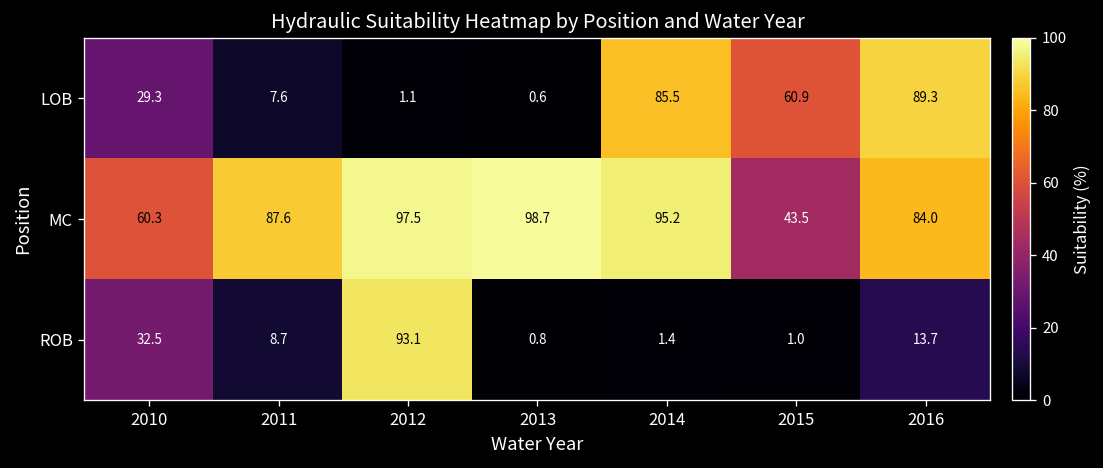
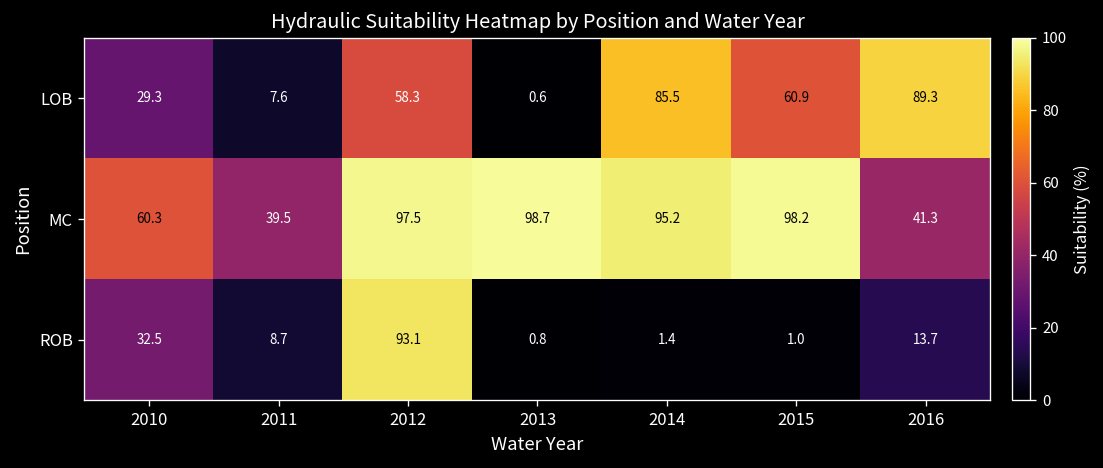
  {
    "LOB": {
      "2010": 29.3,
      "2011": 7.6,
-     "2012": 1.1,
+     "2012": 58.3,
      "2013": 0.6,
      "2014": 85.5,
      "2015": 60.9,
      "2016": 89.3
    },
    "MC": {
      "2010": 60.3,
-     "2011": 87.6,
+     "2011": 39.5,
      "2012": 97.5,
      "2013": 98.7,
      "2014": 95.2,
-     "2015": 43.5,
-     "2016": 84.0
+     "2015": 98.2,
+     "2016": 41.3
    },
    "ROB": {
      "2010": 32.5,
      "2011": 8.7,
      "2012": 93.1,
      "2013": 0.8,
      "2014": 1.4,
      "2015": 1.0,
      "2016": 13.7
    }
  }
